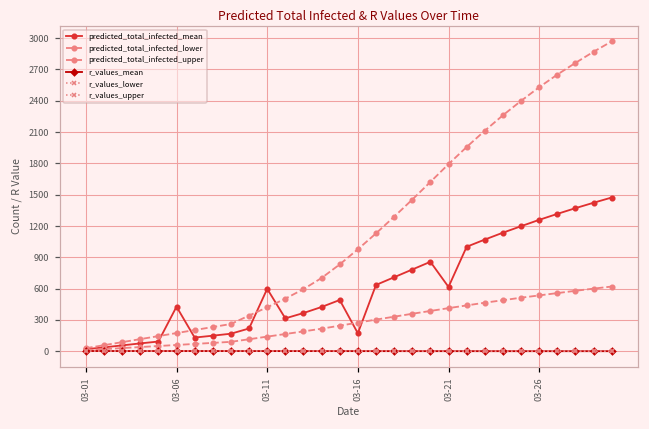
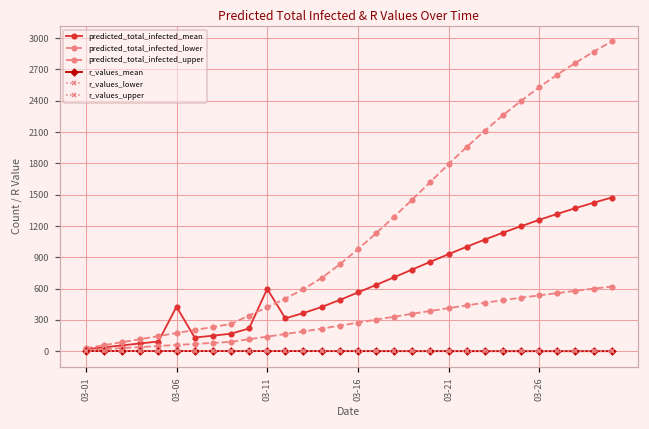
  {
    "predicted_total_infected_mean": {
      "03-06": 400,
      "03-11": 600,
-     "03-16": 200,
-     "03-21": 600,
+     "03-16": 600,
+     "03-21": 900,
      "03-26": 1300
    }
  }
